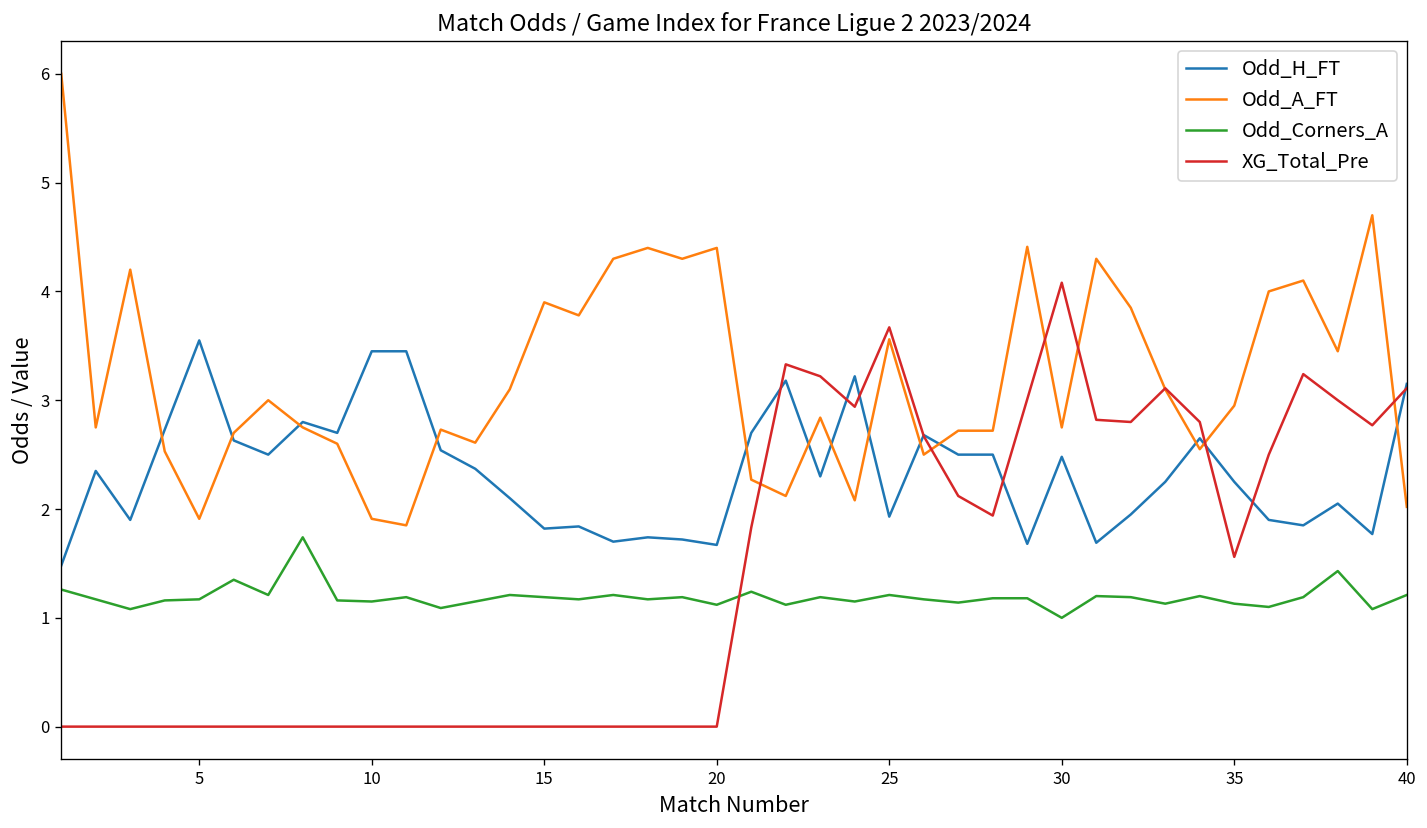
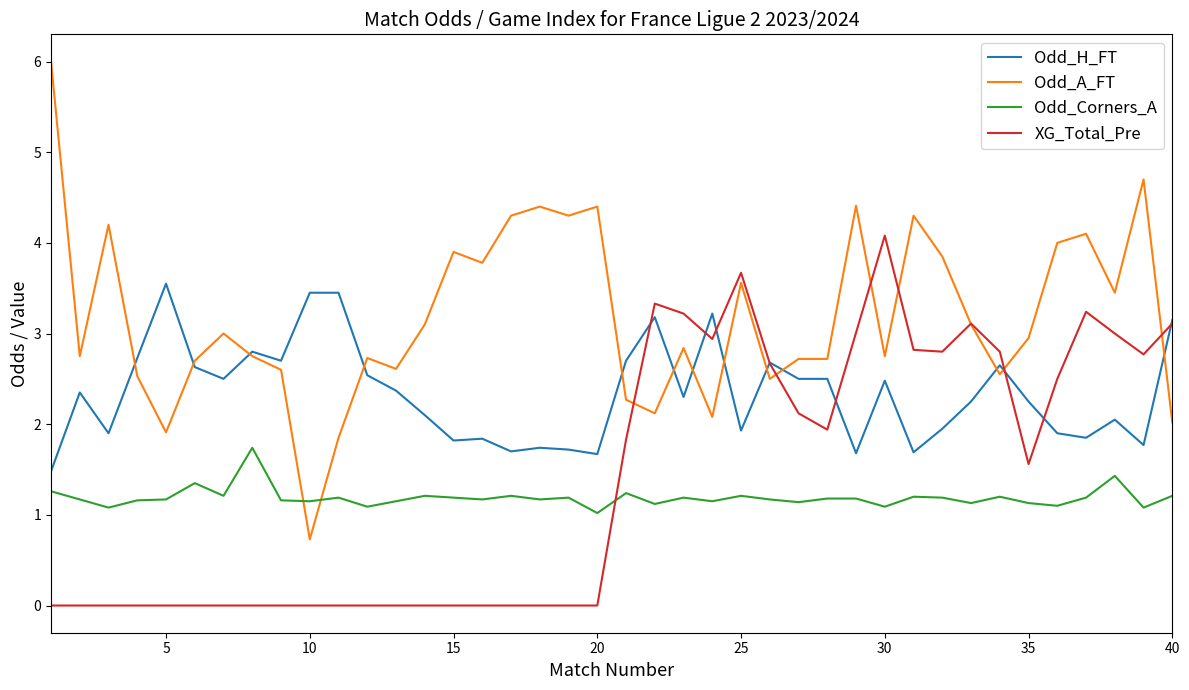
  {
    "Odd_H_FT": {
      "5": 3.6,
      "10": 3.5,
      "15": 1.8,
      "20": 1.7,
      "25": 1.9,
      "30": 2.5,
      "35": 2.3,
      "40": 3.2
    },
    "Odd_A_FT": {
      "5": 1.9,
-     "10": 1.9,
+     "10": 0.7,
      "15": 3.9,
      "20": 4.4,
      "25": 3.6,
      "30": 2.8,
      "35": 3.0,
      "40": 2.0
    },
    "Odd_Corners_A": {
      "5": 1.2,
      "10": 1.2,
      "15": 1.2,
-     "20": 1.1,
+     "20": 1.0,
      "25": 1.2,
-     "30": 1.0,
+     "30": 1.1,
      "35": 1.1,
      "40": 1.2
    },
    "XG_Total_Pre": {
      "5": 0.0,
      "10": 0.0,
      "15": 0.0,
      "20": 0.0,
      "25": 3.7,
      "30": 4.1,
      "35": 1.6,
      "40": 3.1
    }
  }
